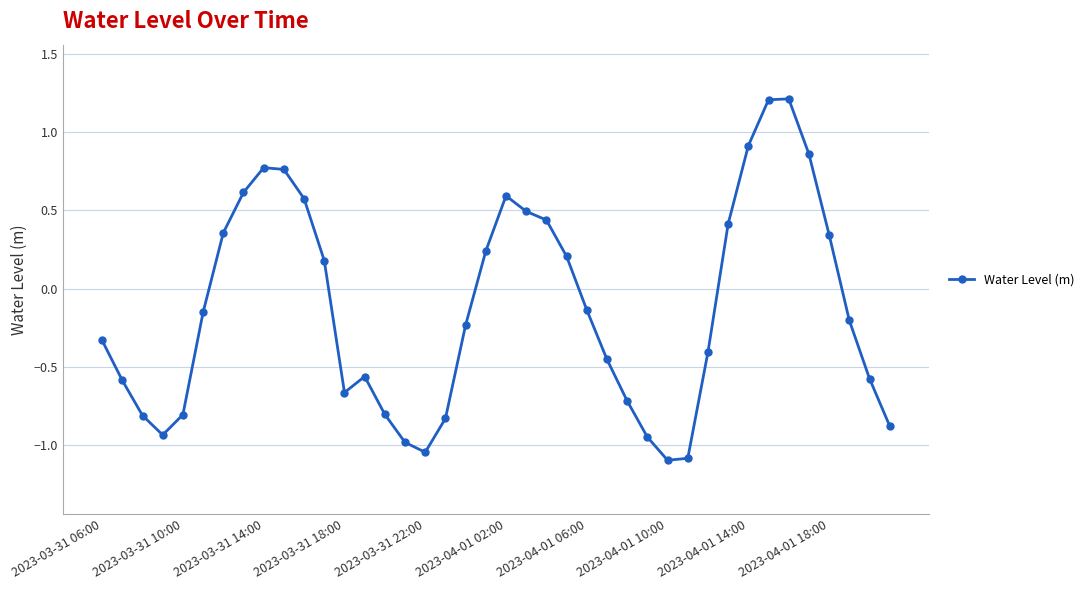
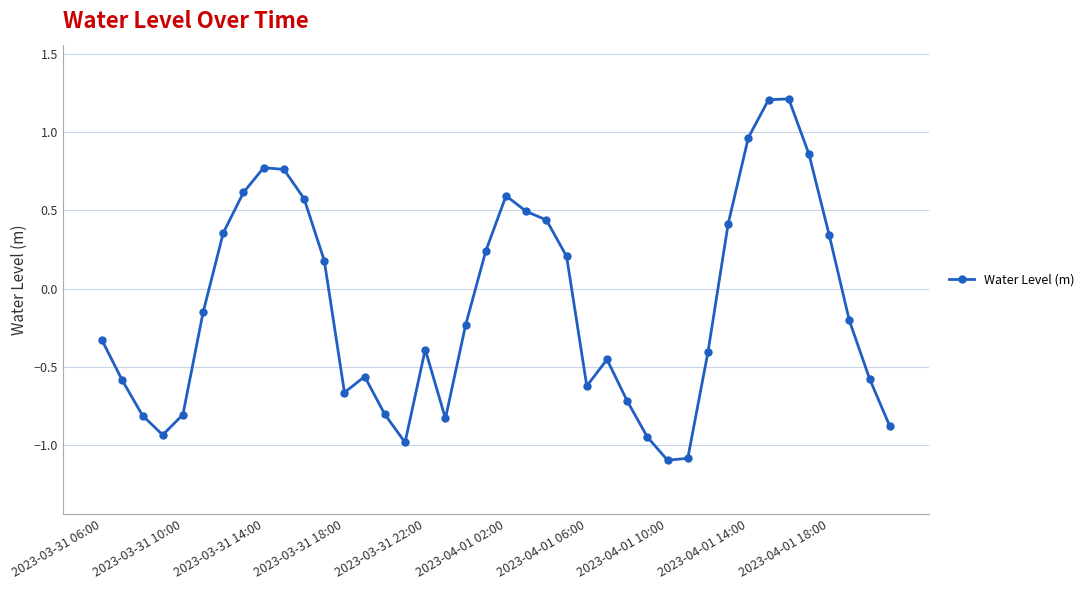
  {
    "2023-03-31 06:00": -0.33,
    "2023-03-31 10:00": -0.80,
    "2023-03-31 14:00": 0.77,
    "2023-03-31 18:00": -0.66,
-   "2023-03-31 22:00": -1.04,
+   "2023-03-31 22:00": -0.39,
    "2023-04-01 02:00": 0.59,
-   "2023-04-01 06:00": -0.14,
+   "2023-04-01 06:00": -0.62,
    "2023-04-01 10:00": -1.10,
-   "2023-04-01 14:00": 0.91,
+   "2023-04-01 14:00": 0.96,
    "2023-04-01 18:00": 0.34
  }
